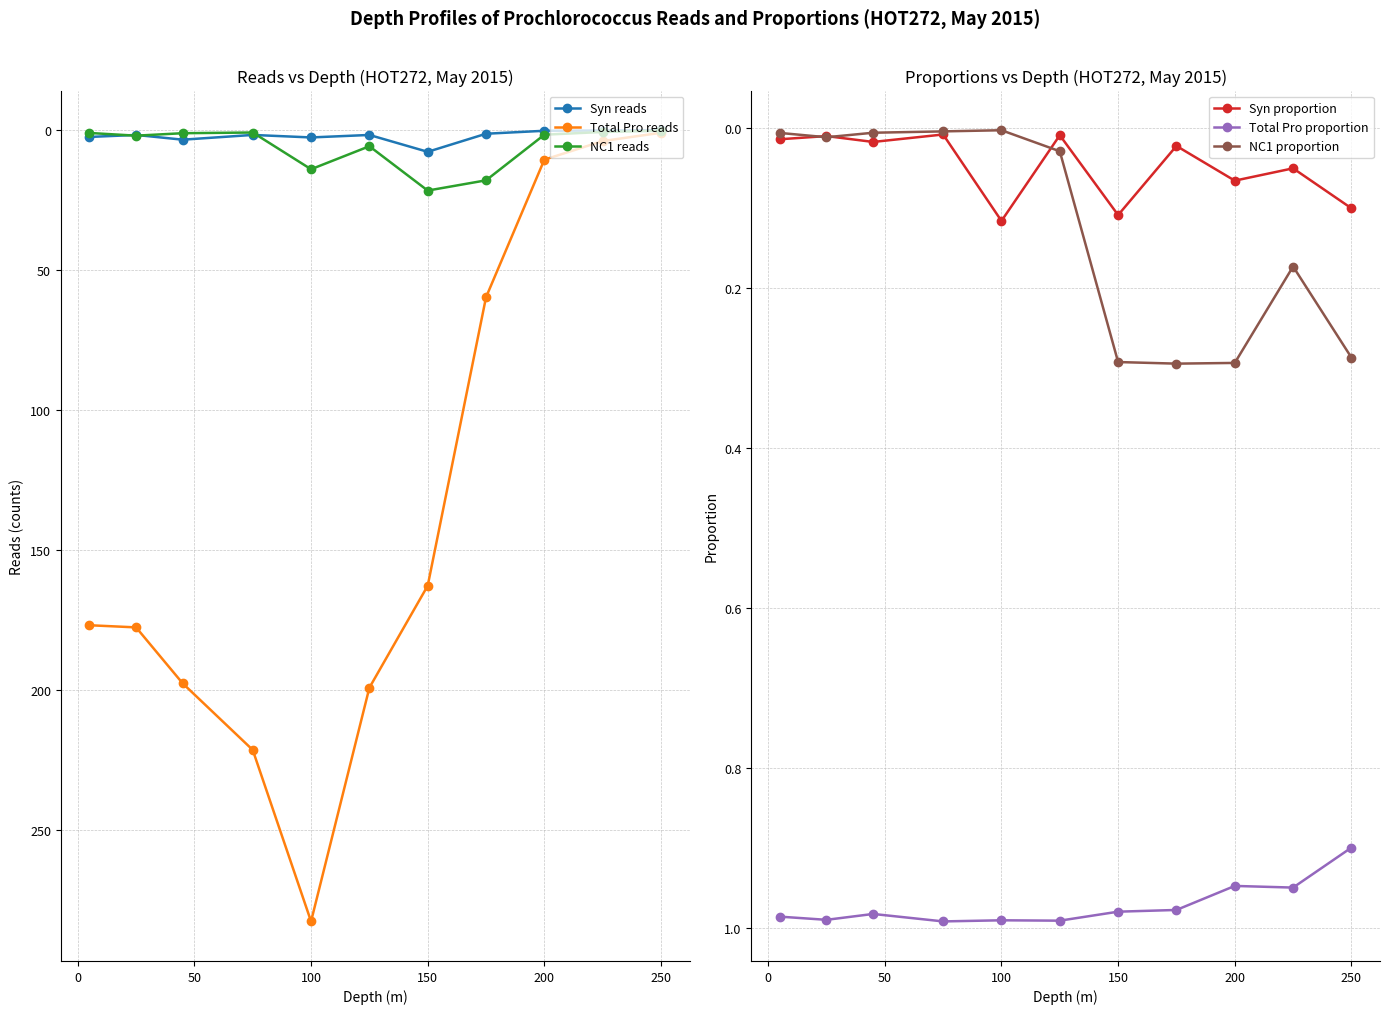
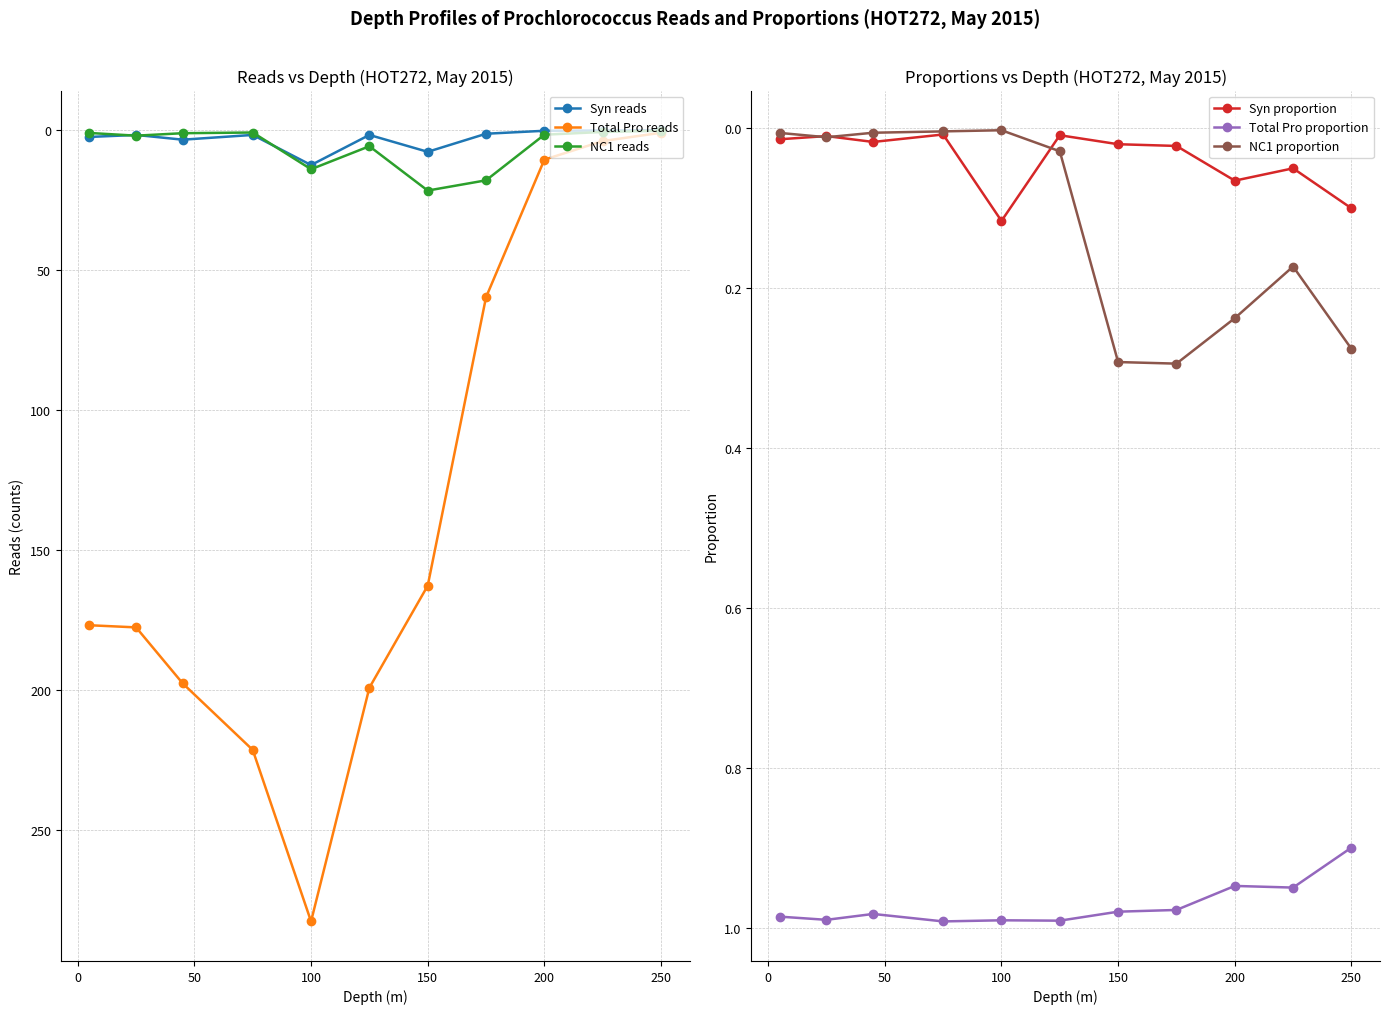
  {
    "Reads vs Depth (HOT272, May 2015)": {
      "Syn reads": {
-       "100": 3,
+       "100": 13,
        "150": 8,
        "200": 0
      },
      "Total Pro reads": {
        "100": 283,
        "150": 163,
        "200": 11
      },
      "NC1 reads": {
        "100": 14,
        "150": 22,
        "200": 2
      }
    },
    "Proportions vs Depth (HOT272, May 2015)": {
      "Syn proportion": {
        "100": 0.12,
-       "150": 0.11,
+       "150": 0.02,
        "200": 0.07,
        "250": 0.10
      },
      "Total Pro proportion": {
        "100": 0.99,
        "150": 0.98,
        "200": 0.95,
        "250": 0.90
      },
      "NC1 proportion": {
        "100": 0.00,
        "150": 0.29,
-       "200": 0.29,
-       "250": 0.29
+       "200": 0.24,
+       "250": 0.28
      }
    }
  }
